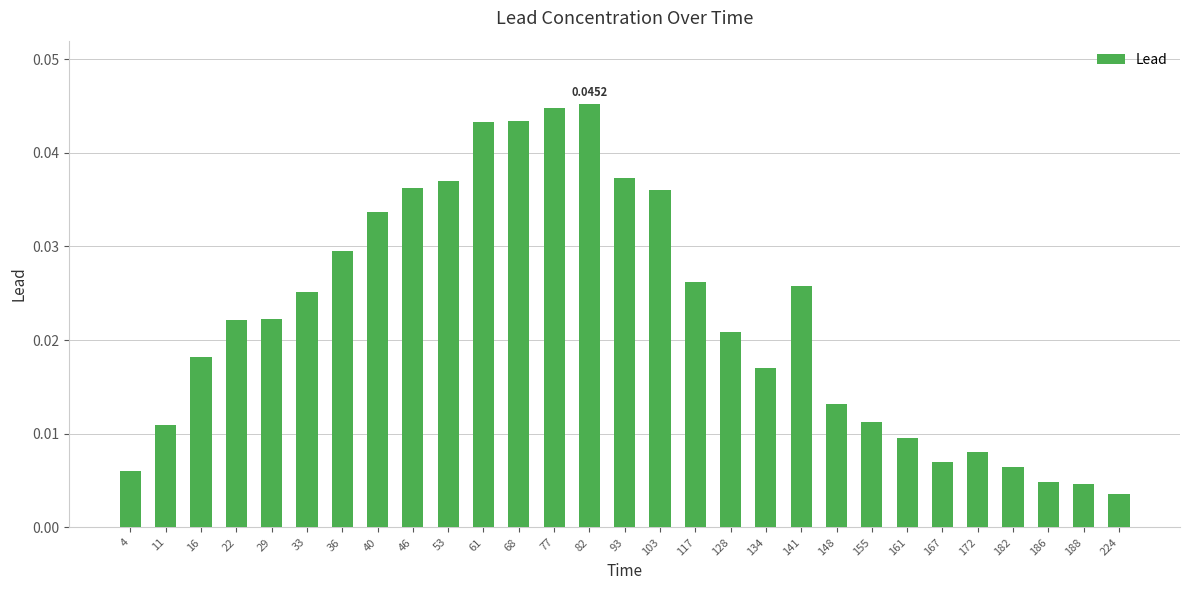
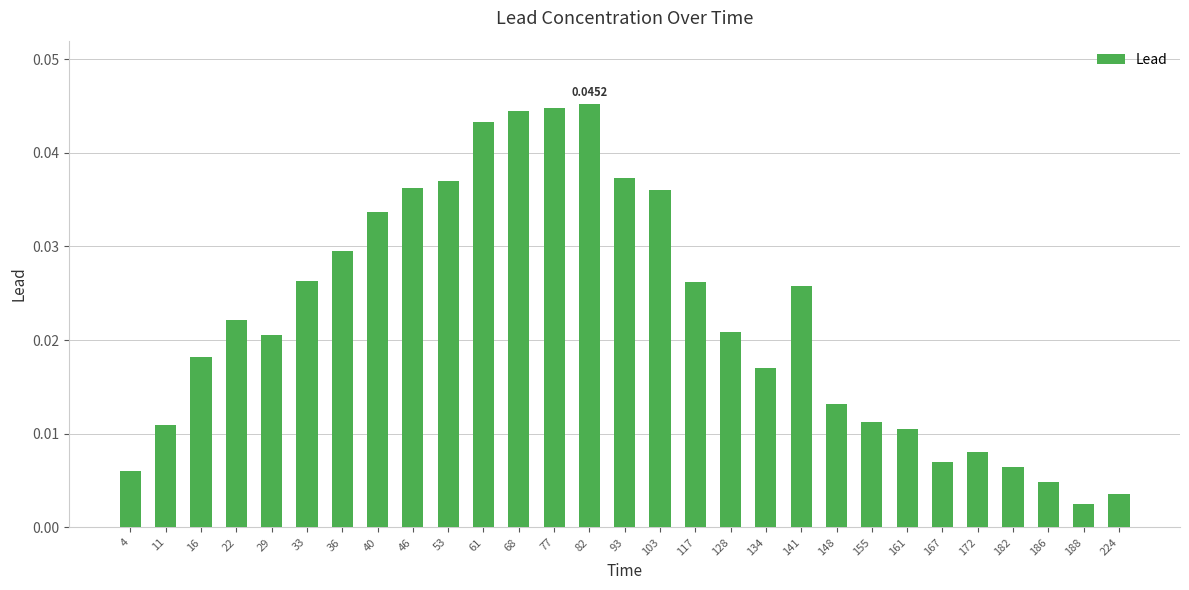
  {
    "4": 0.006,
    "11": 0.011,
    "16": 0.018,
    "22": 0.022,
-   "29": 0.022,
-   "33": 0.025,
+   "29": 0.021,
+   "33": 0.026,
    "36": 0.030,
    "40": 0.034,
    "46": 0.036,
    "53": 0.037,
    "61": 0.043,
-   "68": 0.043,
+   "68": 0.045,
    "77": 0.045,
    "93": 0.037,
    "103": 0.036,
    "117": 0.026,
    "128": 0.021,
    "134": 0.017,
    "141": 0.026,
    "148": 0.013,
    "155": 0.011,
-   "161": 0.010,
+   "161": 0.011,
    "167": 0.007,
    "172": 0.008,
    "182": 0.006,
    "186": 0.005,
-   "188": 0.005,
+   "188": 0.003,
    "224": 0.004
  }
